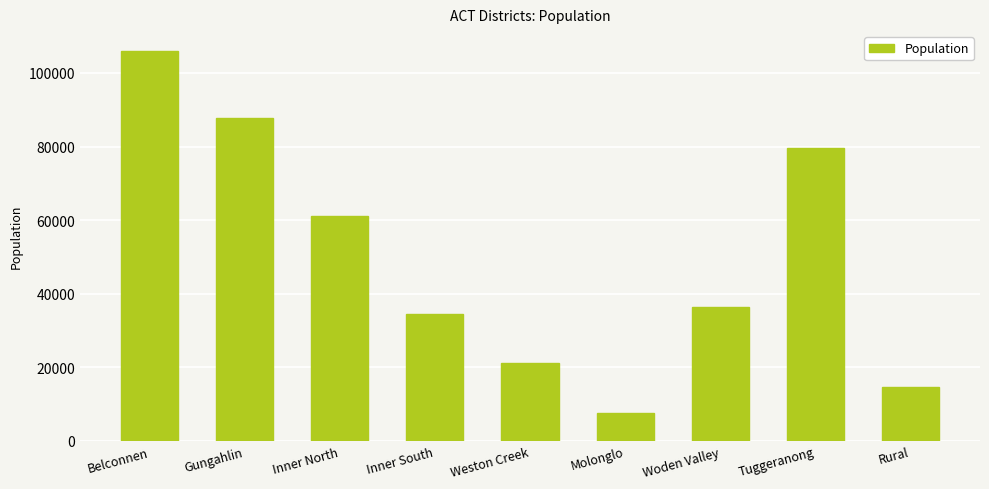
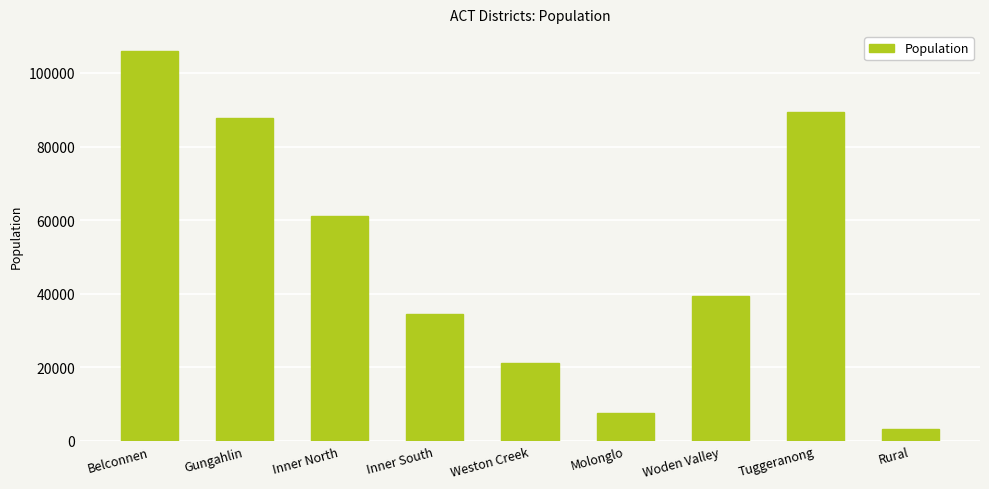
  {
    "Belconnen": 106000,
    "Gungahlin": 88000,
    "Inner North": 61000,
    "Inner South": 34000,
    "Weston Creek": 21000,
    "Molonglo": 8000,
-   "Woden Valley": 36000,
-   "Tuggeranong": 80000,
-   "Rural": 15000
+   "Woden Valley": 39000,
+   "Tuggeranong": 89000,
+   "Rural": 3000
  }
